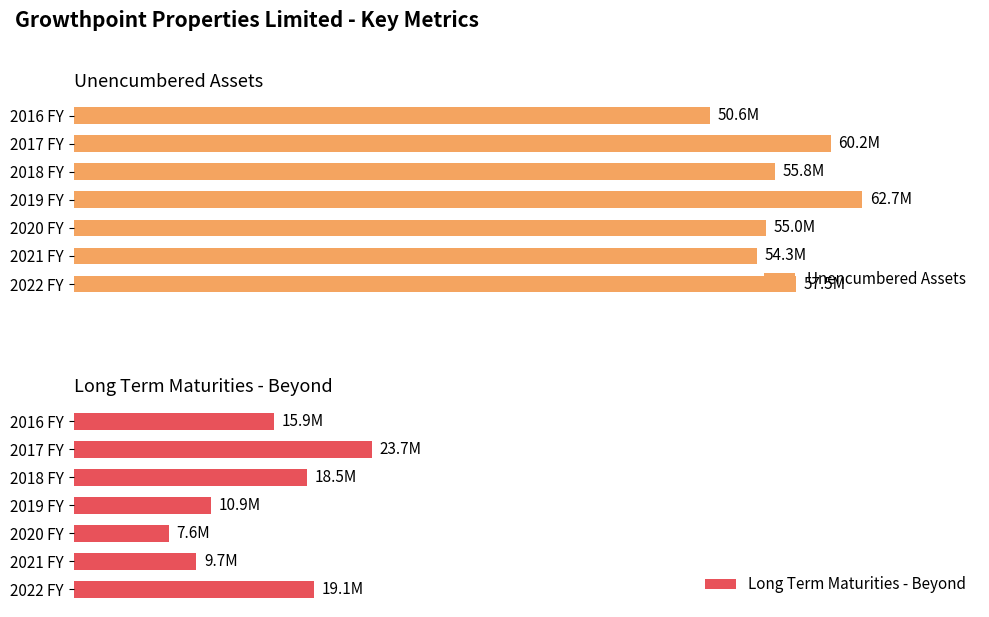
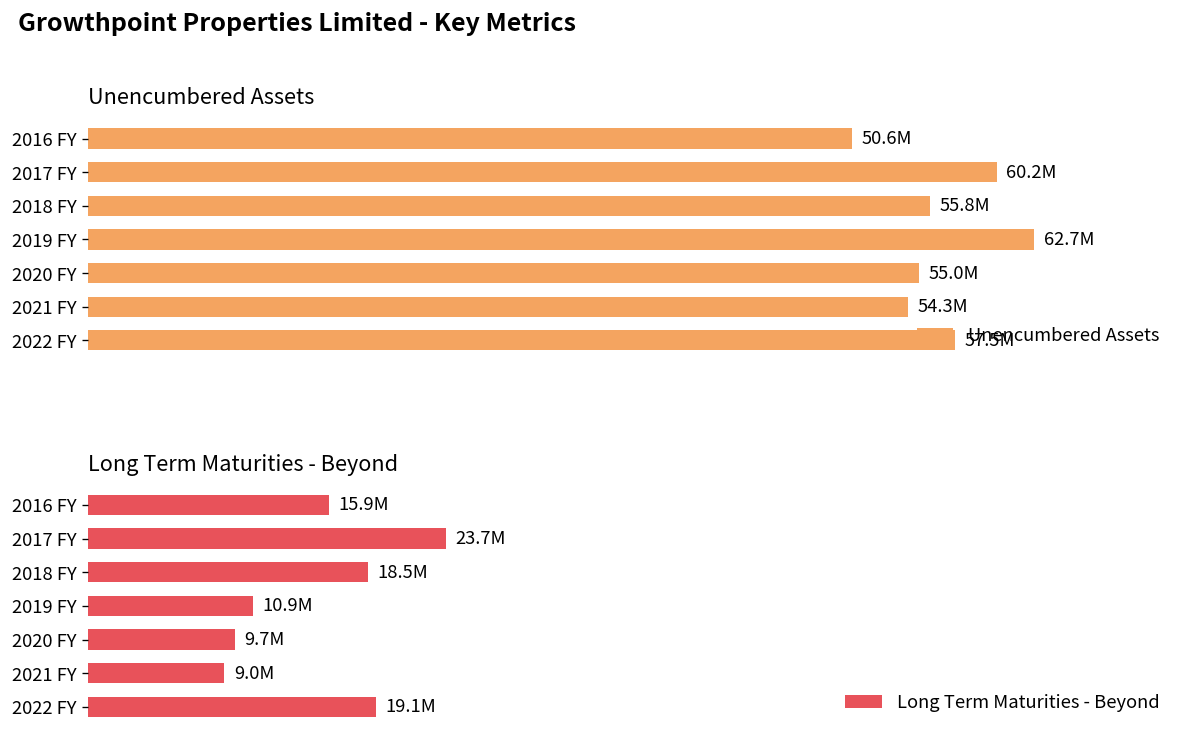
  {
    "Unencumbered Assets": {
      "2016 FY": "50.6M",
      "2017 FY": "60.2M",
      "2018 FY": "55.8M",
      "2019 FY": "62.7M",
      "2020 FY": "55.0M",
      "2021 FY": "54.3M",
      "2022 FY": "57.5M"
    },
    "Long Term Maturities - Beyond": {
      "2016 FY": "15.9M",
      "2017 FY": "23.7M",
      "2018 FY": "18.5M",
      "2019 FY": "10.9M",
-     "2020 FY": "7.6M",
-     "2021 FY": "9.7M",
+     "2020 FY": "9.7M",
+     "2021 FY": "9.0M",
      "2022 FY": "19.1M"
    }
  }
